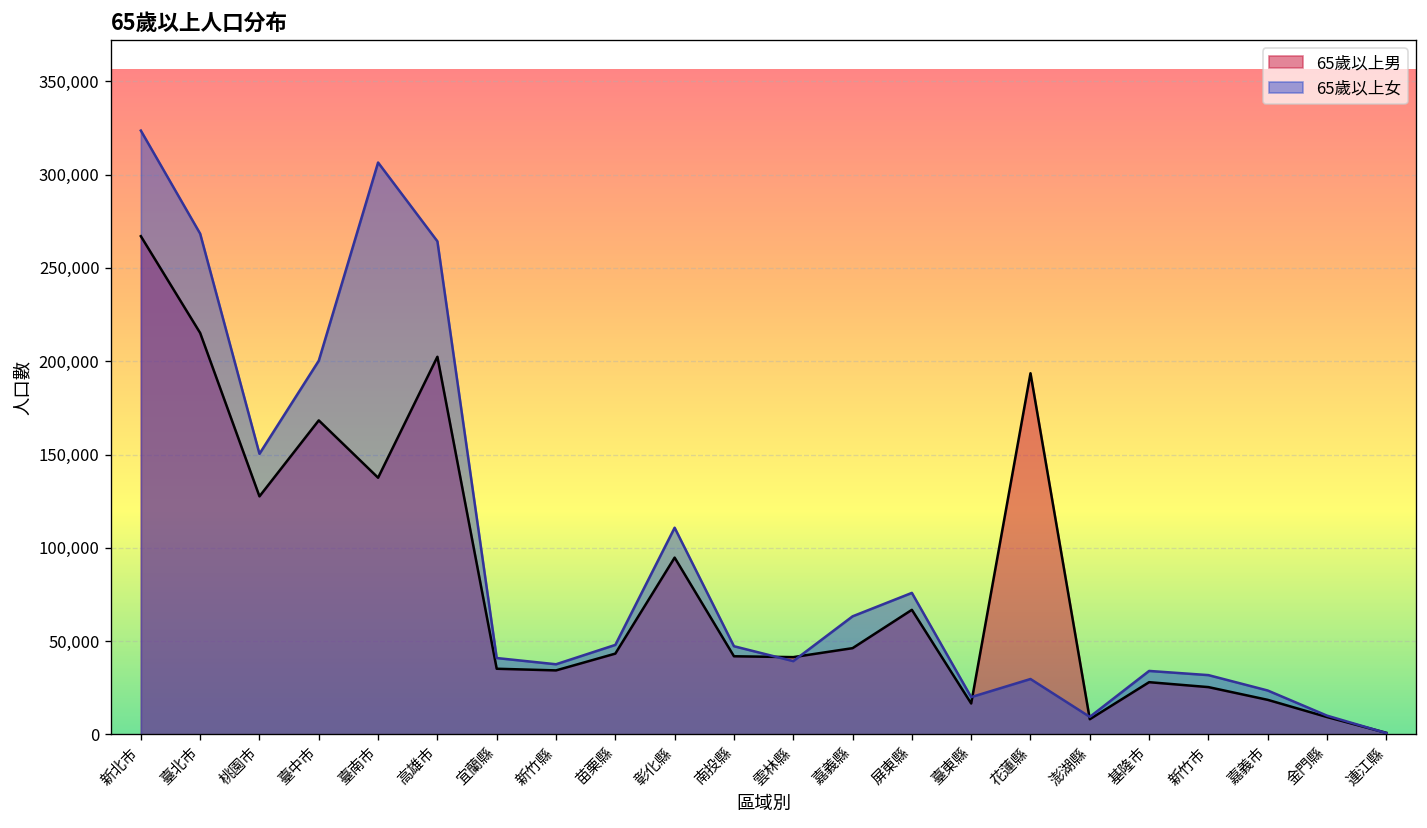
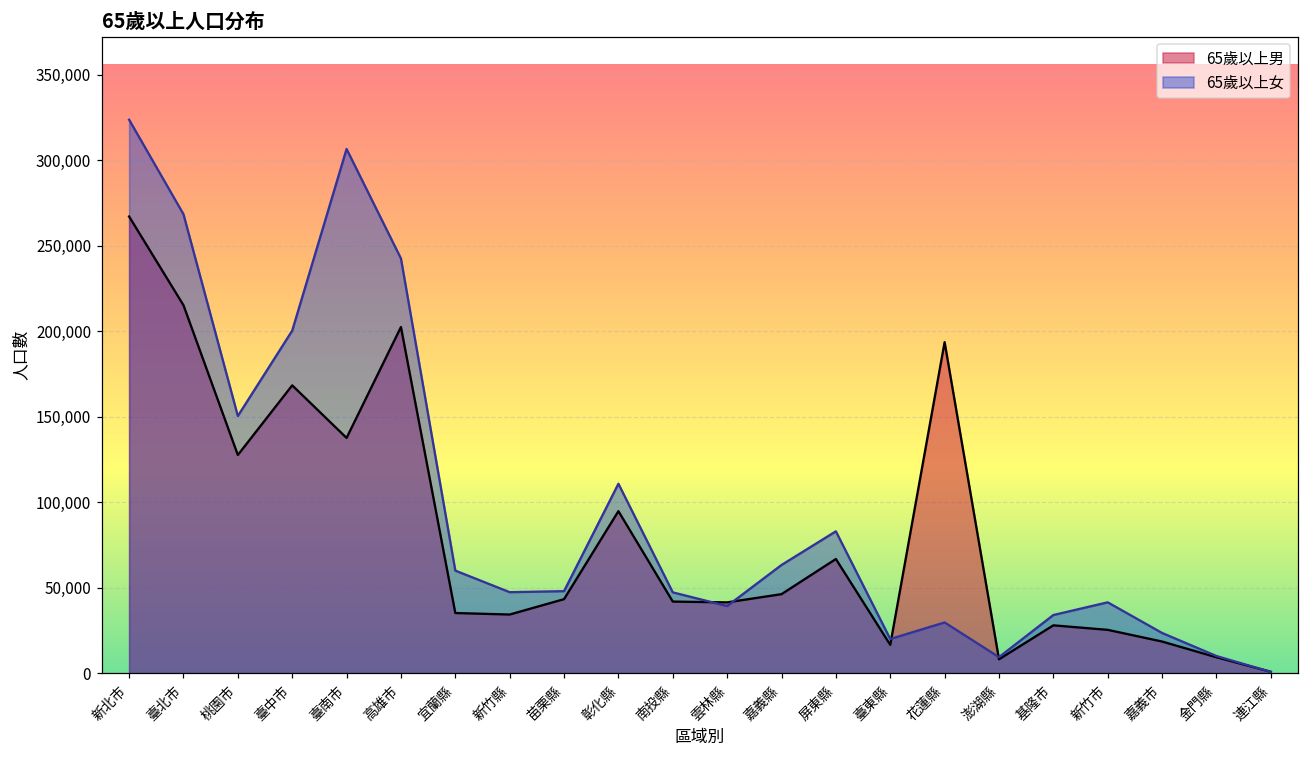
  {
    "65歲以上男": {
      "新北市": "267,000",
      "臺北市": "215,000",
      "桃園市": "128,000",
      "臺中市": "168,000",
      "臺南市": "138,000",
      "高雄市": "202,000",
      "宜蘭縣": "35,000",
      "新竹縣": "34,000",
      "苗栗縣": "43,000",
      "彰化縣": "95,000",
      "南投縣": "42,000",
      "雲林縣": "41,000",
      "嘉義縣": "46,000",
      "屏東縣": "67,000",
      "臺東縣": "17,000",
      "花蓮縣": "194,000",
      "基隆市": "28,000",
      "新竹市": "25,000",
      "嘉義市": "19,000"
    },
    "65歲以上女": {
      "新北市": "324,000",
      "臺北市": "268,000",
      "桃園市": "150,000",
      "臺中市": "200,000",
      "臺南市": "307,000",
-     "高雄市": "264,000",
-     "宜蘭縣": "41,000",
-     "新竹縣": "38,000",
+     "高雄市": "242,000",
+     "宜蘭縣": "60,000",
+     "新竹縣": "47,000",
      "苗栗縣": "48,000",
      "彰化縣": "111,000",
      "南投縣": "47,000",
      "雲林縣": "39,000",
      "嘉義縣": "63,000",
-     "屏東縣": "76,000",
+     "屏東縣": "83,000",
      "臺東縣": "20,000",
      "花蓮縣": "30,000",
      "基隆市": "34,000",
-     "新竹市": "32,000",
+     "新竹市": "41,000",
      "嘉義市": "24,000"
    }
  }
